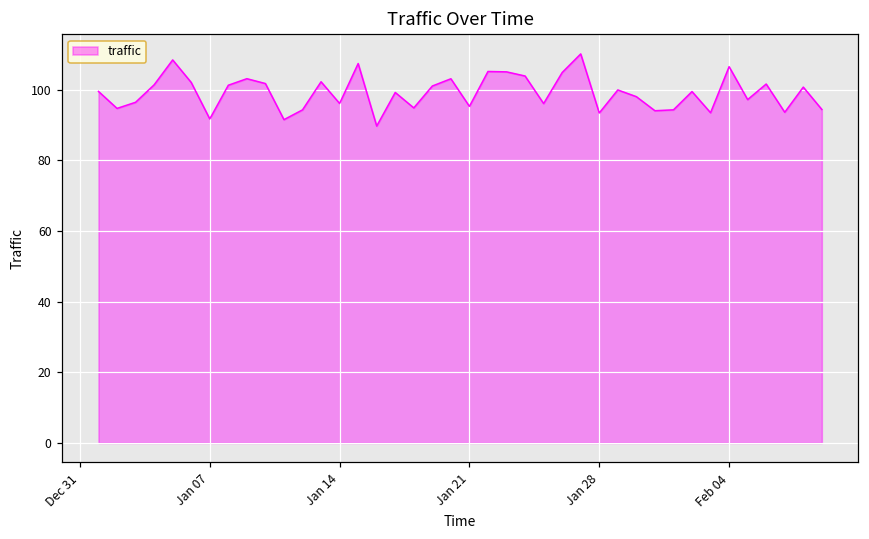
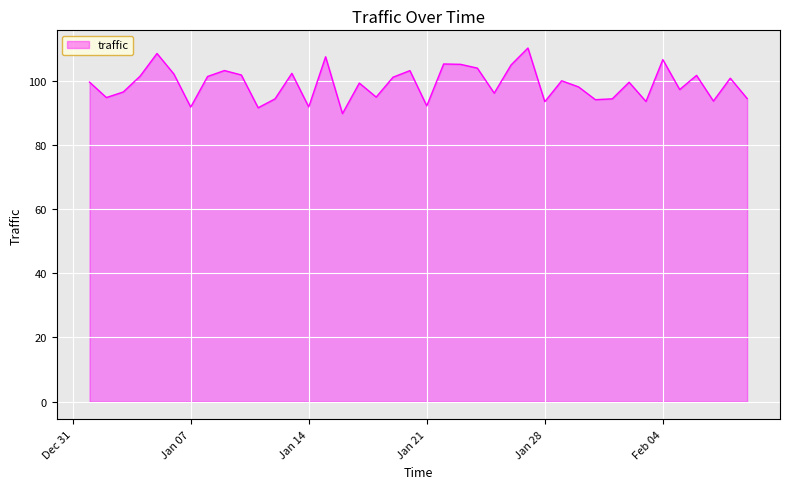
  {
    "Jan 07": 92,
-   "Jan 14": 96,
-   "Jan 21": 95,
+   "Jan 14": 92,
+   "Jan 21": 92,
    "Jan 28": 93,
    "Feb 04": 107
  }
